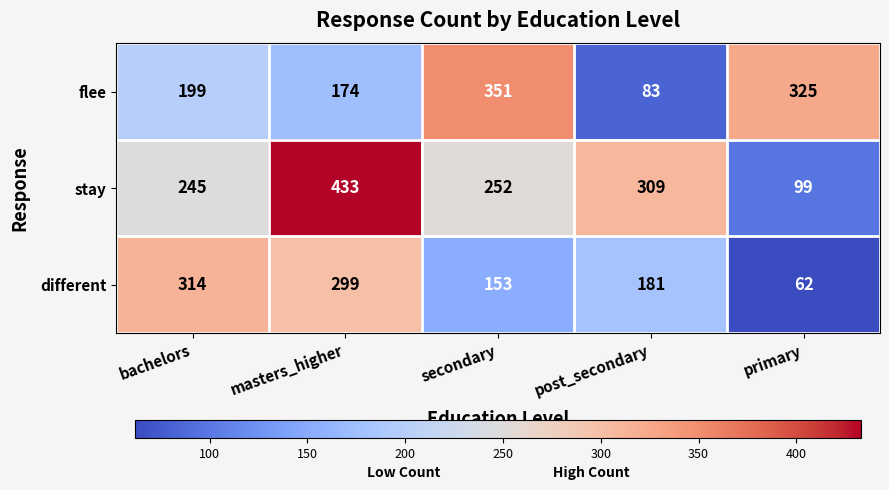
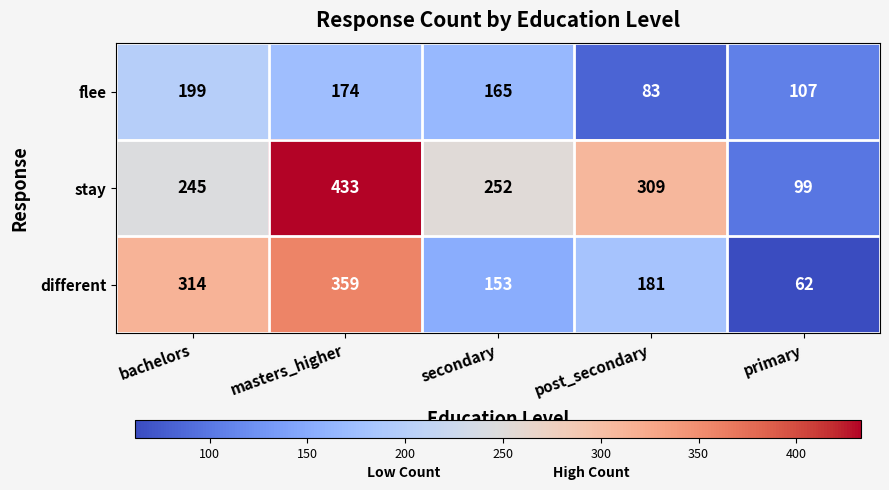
  {
    "flee": {
      "bachelors": 199,
      "masters_higher": 174,
-     "secondary": 351,
+     "secondary": 165,
      "post_secondary": 83,
-     "primary": 325
+     "primary": 107
    },
    "stay": {
      "bachelors": 245,
      "masters_higher": 433,
      "secondary": 252,
      "post_secondary": 309,
      "primary": 99
    },
    "different": {
      "bachelors": 314,
-     "masters_higher": 299,
+     "masters_higher": 359,
      "secondary": 153,
      "post_secondary": 181,
      "primary": 62
    }
  }
